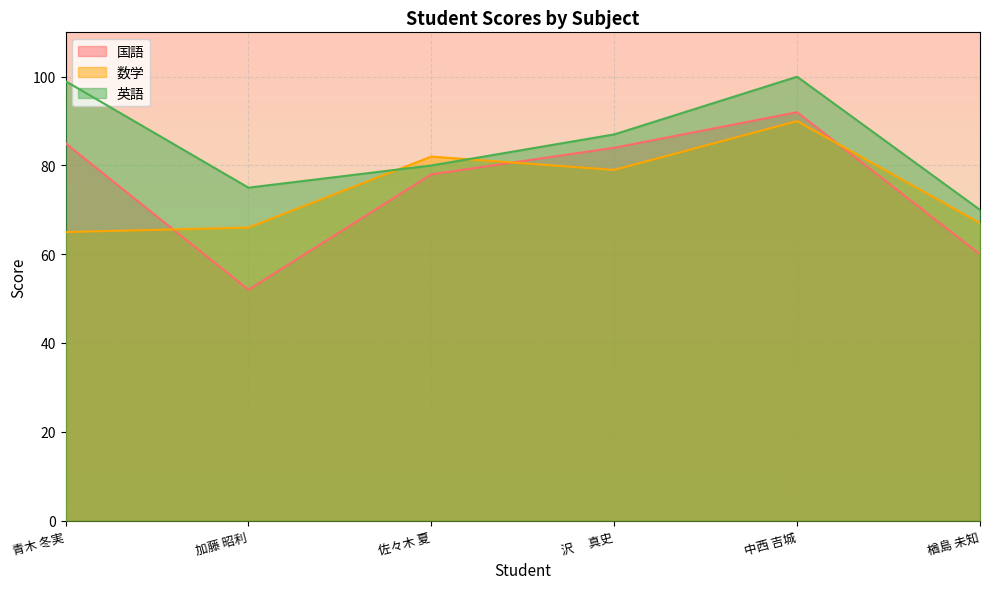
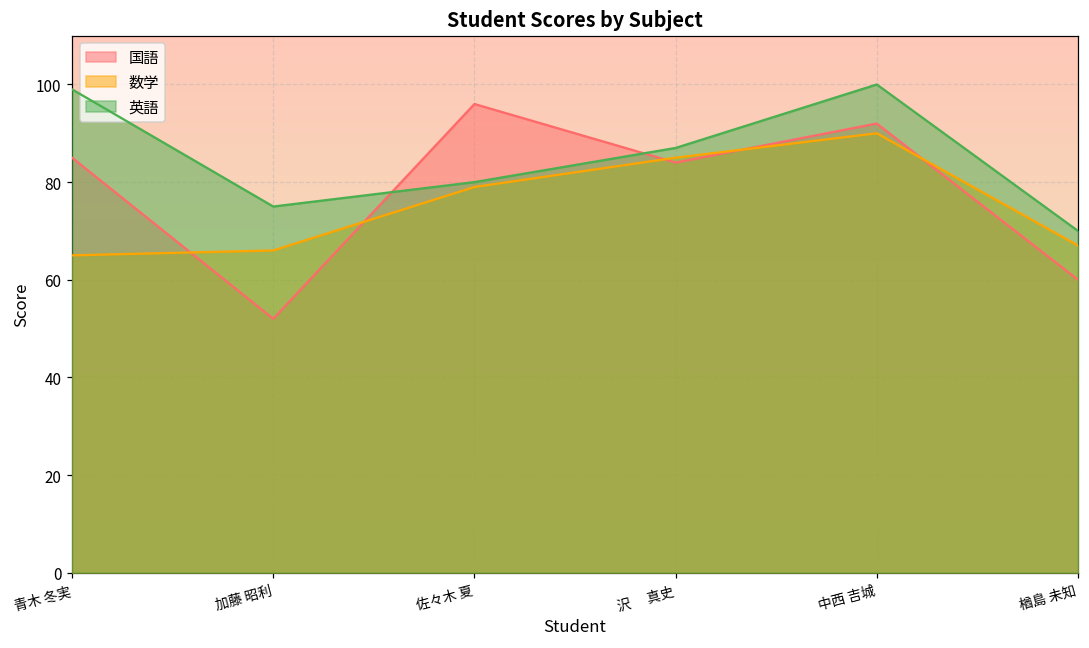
  {
    "国語": {
      "青木 冬実": 85,
      "加藤 昭利": 52,
-     "佐々木 夏": 78,
+     "佐々木 夏": 96,
      "沢 真史": 84,
      "中西 吉城": 92,
      "楢島 未知": 60
    },
    "数学": {
      "青木 冬実": 65,
      "加藤 昭利": 66,
-     "佐々木 夏": 82,
-     "沢 真史": 79,
+     "佐々木 夏": 79,
+     "沢 真史": 85,
      "中西 吉城": 90,
      "楢島 未知": 67
    },
    "英語": {
      "青木 冬実": 99,
      "加藤 昭利": 75,
      "佐々木 夏": 80,
      "沢 真史": 87,
      "中西 吉城": 100,
      "楢島 未知": 70
    }
  }
